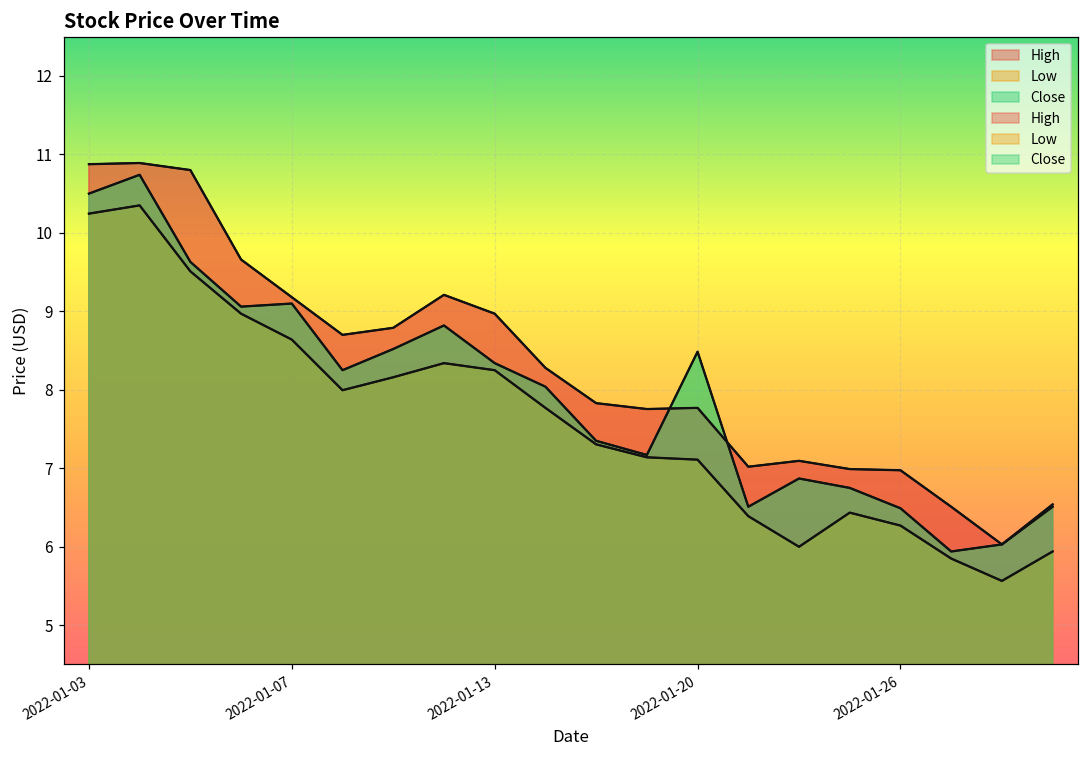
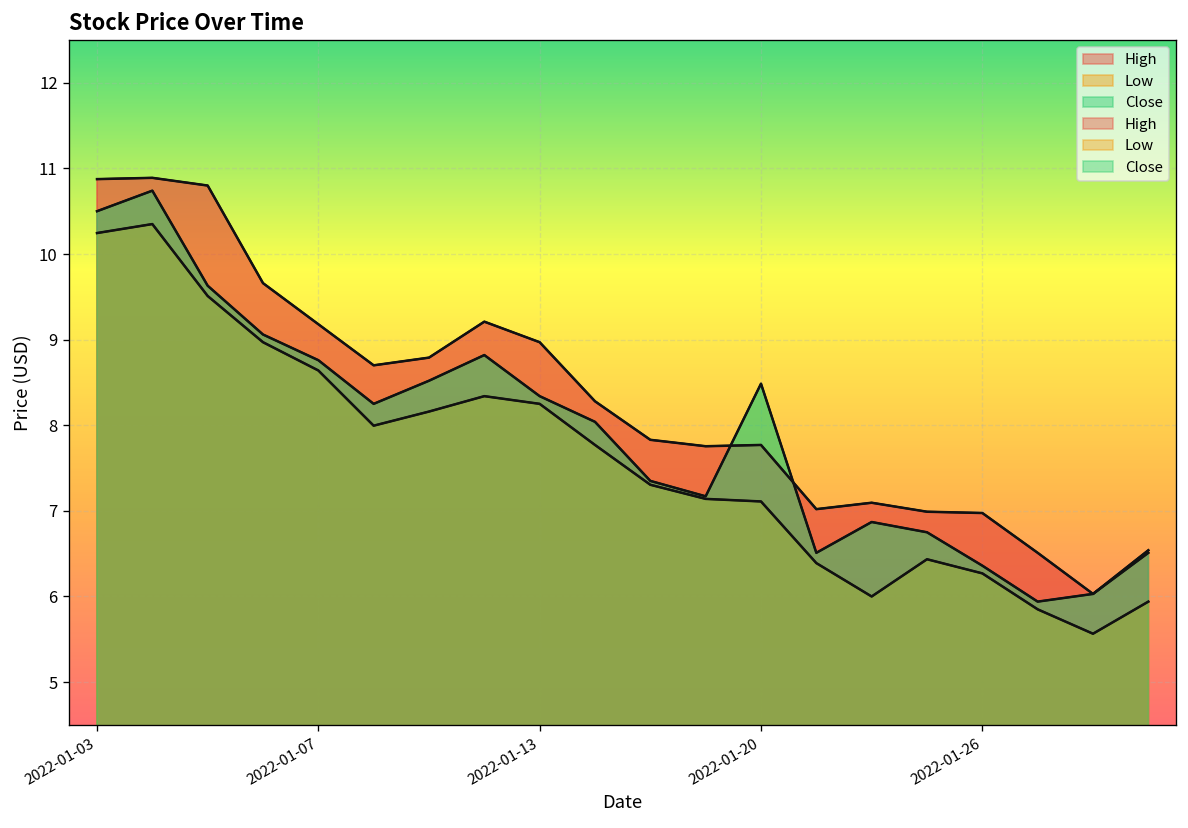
  {
    "Close": {
      "2022-01-03": 10.5,
-     "2022-01-07": 9.1,
+     "2022-01-07": 8.8,
      "2022-01-13": 8.3,
      "2022-01-20": 8.5,
-     "2022-01-26": 6.5
+     "2022-01-26": 6.4
    }
  }
